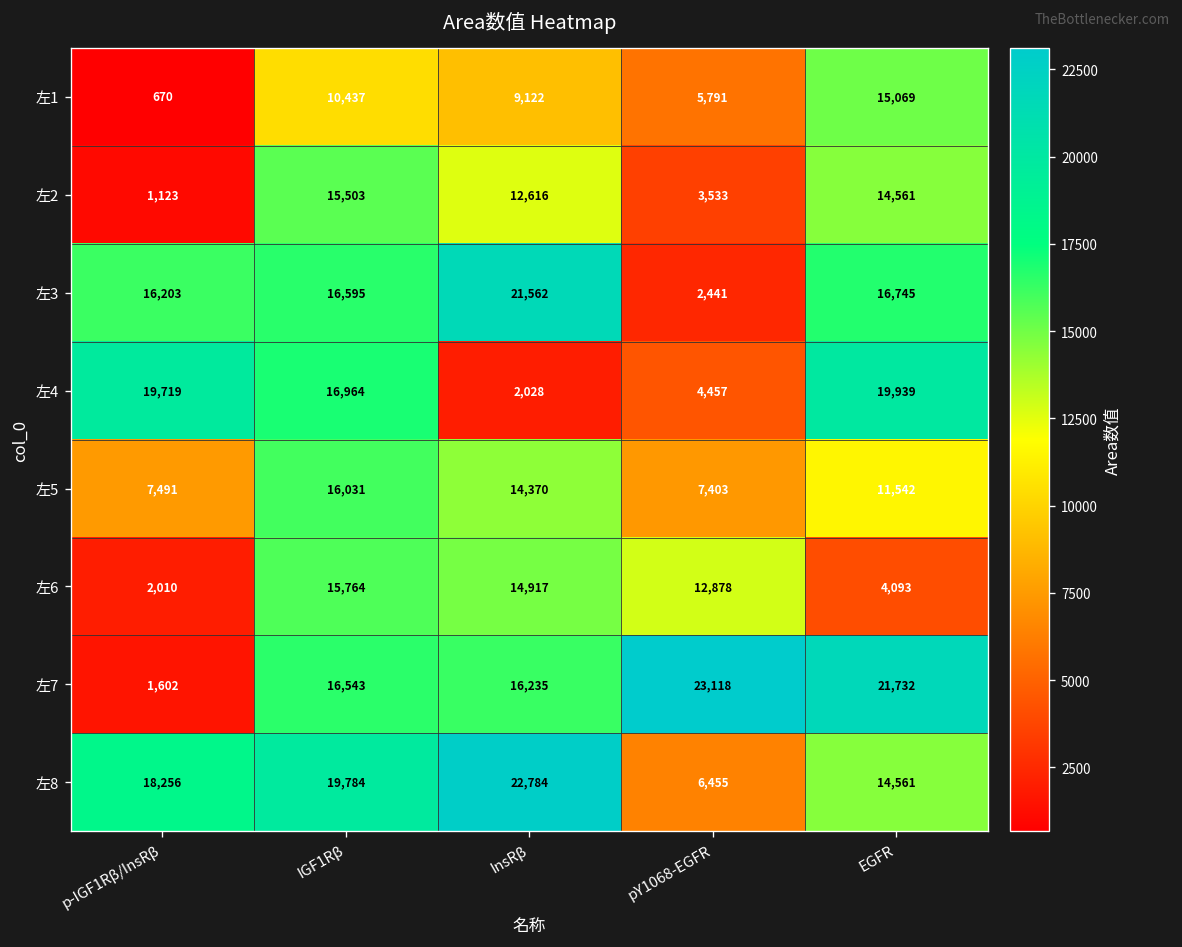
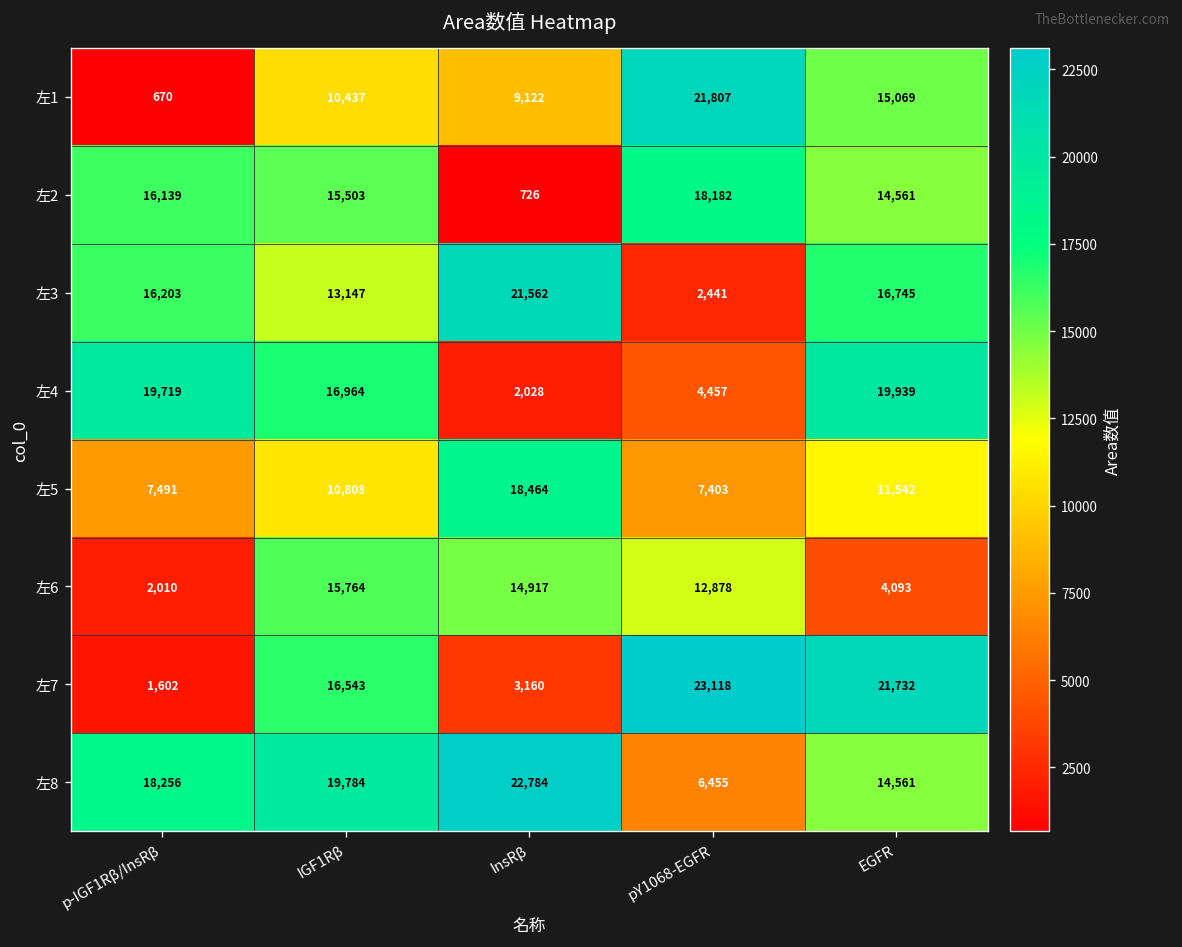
  {
    "左1": {
      "p-IGF1Rβ/InsRβ": "670",
      "IGF1Rβ": "10,437",
      "InsRβ": "9,122",
-     "pY1068-EGFR": "5,791",
+     "pY1068-EGFR": "21,807",
      "EGFR": "15,069"
    },
    "左2": {
-     "p-IGF1Rβ/InsRβ": "1,123",
+     "p-IGF1Rβ/InsRβ": "16,139",
      "IGF1Rβ": "15,503",
-     "InsRβ": "12,616",
-     "pY1068-EGFR": "3,533",
+     "InsRβ": "726",
+     "pY1068-EGFR": "18,182",
      "EGFR": "14,561"
    },
    "左3": {
      "p-IGF1Rβ/InsRβ": "16,203",
-     "IGF1Rβ": "16,595",
+     "IGF1Rβ": "13,147",
      "InsRβ": "21,562",
      "pY1068-EGFR": "2,441",
      "EGFR": "16,745"
    },
    "左4": {
      "p-IGF1Rβ/InsRβ": "19,719",
      "IGF1Rβ": "16,964",
      "InsRβ": "2,028",
      "pY1068-EGFR": "4,457",
      "EGFR": "19,939"
    },
    "左5": {
      "p-IGF1Rβ/InsRβ": "7,491",
-     "IGF1Rβ": "16,031",
-     "InsRβ": "14,370",
+     "IGF1Rβ": "10,808",
+     "InsRβ": "18,464",
      "pY1068-EGFR": "7,403",
      "EGFR": "11,542"
    },
    "左6": {
      "p-IGF1Rβ/InsRβ": "2,010",
      "IGF1Rβ": "15,764",
      "InsRβ": "14,917",
      "pY1068-EGFR": "12,878",
      "EGFR": "4,093"
    },
    "左7": {
      "p-IGF1Rβ/InsRβ": "1,602",
      "IGF1Rβ": "16,543",
-     "InsRβ": "16,235",
+     "InsRβ": "3,160",
      "pY1068-EGFR": "23,118",
      "EGFR": "21,732"
    },
    "左8": {
      "p-IGF1Rβ/InsRβ": "18,256",
      "IGF1Rβ": "19,784",
      "InsRβ": "22,784",
      "pY1068-EGFR": "6,455",
      "EGFR": "14,561"
    }
  }
